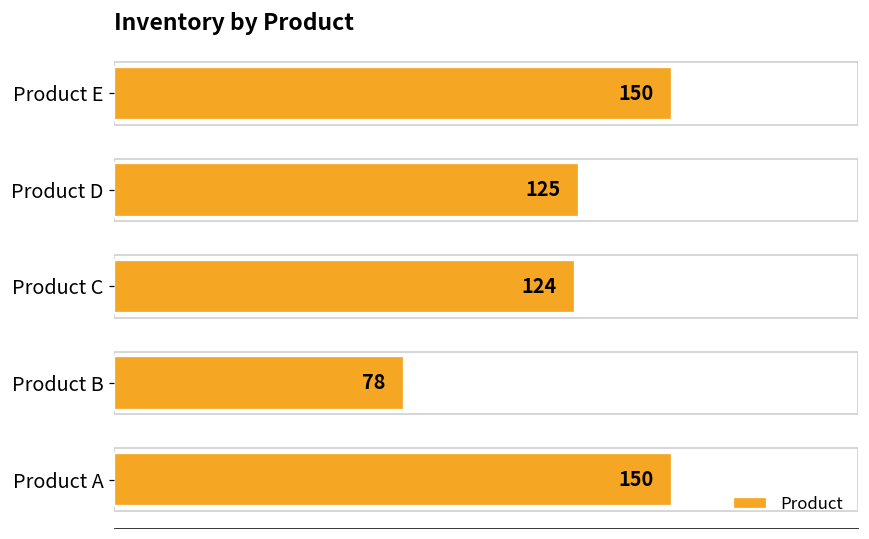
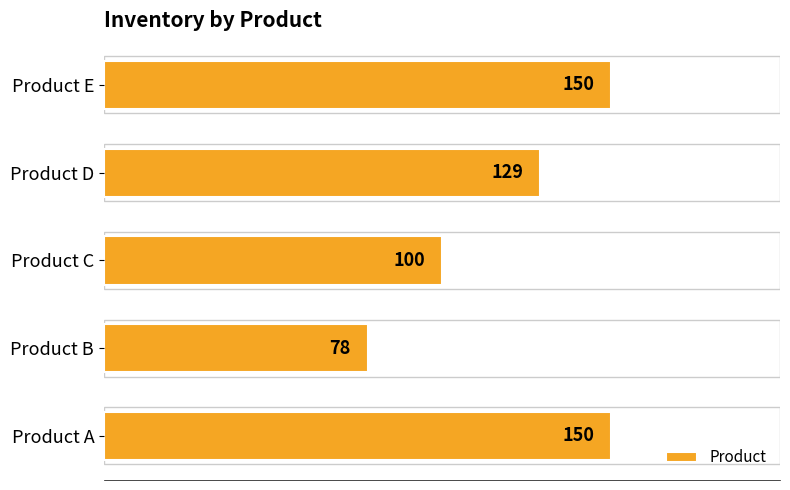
  {
    "Product E": 150,
-   "Product D": 125,
-   "Product C": 124,
+   "Product D": 129,
+   "Product C": 100,
    "Product B": 78,
    "Product A": 150
  }
